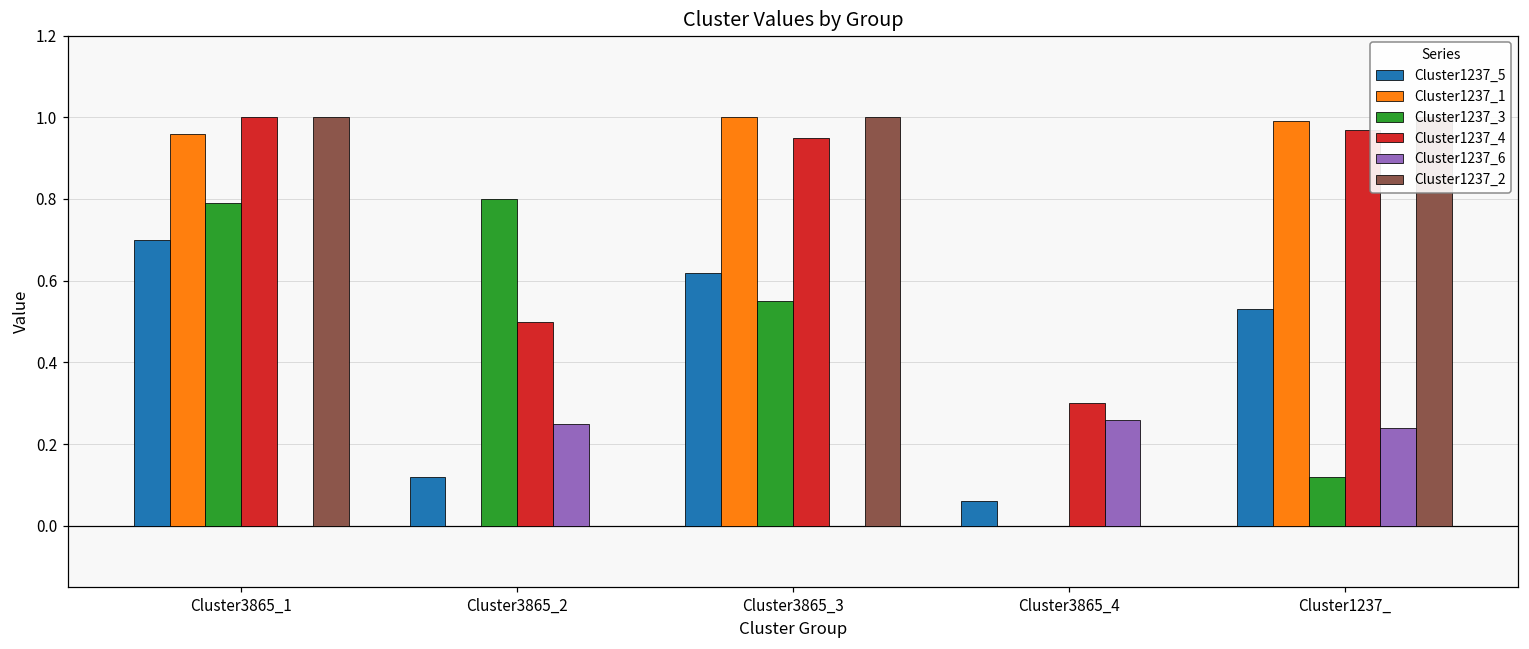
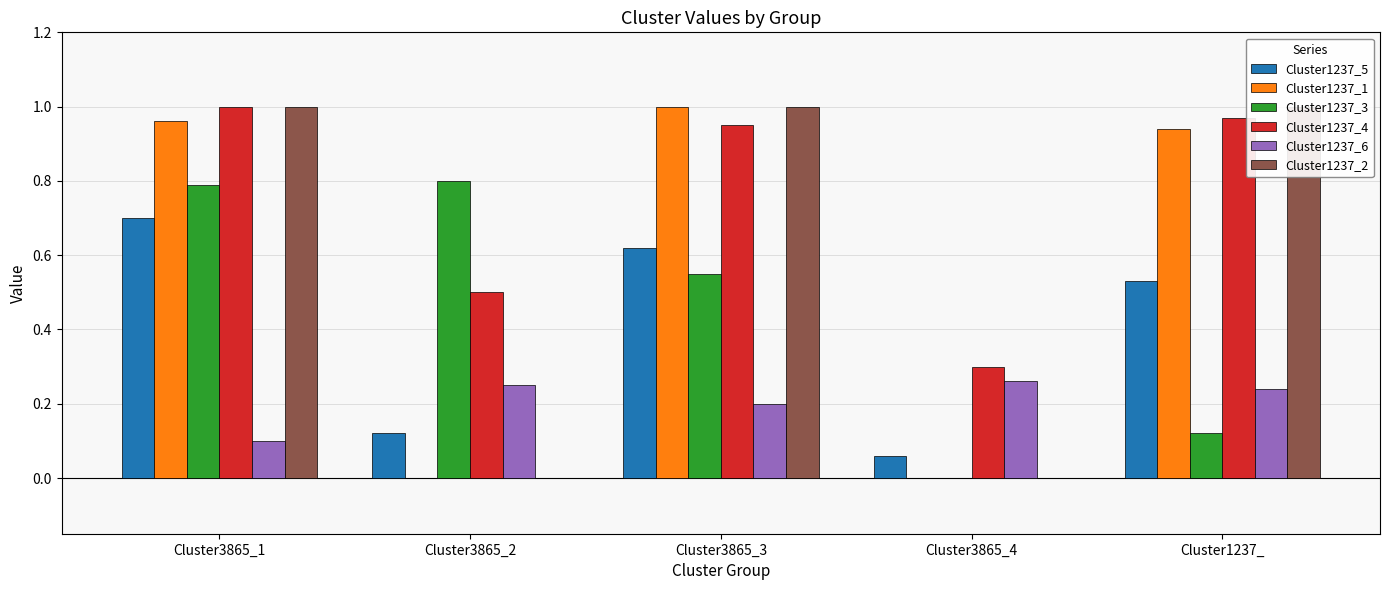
  {
    "Cluster1237_5": {
      "Cluster3865_1": 0.70,
      "Cluster3865_2": 0.12,
      "Cluster3865_3": 0.62,
      "Cluster3865_4": 0.06,
      "Cluster1237_": 0.53
    },
    "Cluster1237_1": {
      "Cluster3865_1": 0.96,
      "Cluster3865_2": 0.00,
      "Cluster3865_3": 1.00,
      "Cluster3865_4": 0.00,
-     "Cluster1237_": 0.99
+     "Cluster1237_": 0.94
    },
    "Cluster1237_3": {
      "Cluster3865_1": 0.79,
      "Cluster3865_2": 0.80,
      "Cluster3865_3": 0.55,
      "Cluster3865_4": 0.00,
      "Cluster1237_": 0.12
    },
    "Cluster1237_4": {
      "Cluster3865_1": 1.00,
      "Cluster3865_2": 0.50,
      "Cluster3865_3": 0.95,
      "Cluster3865_4": 0.30,
      "Cluster1237_": 0.97
    },
    "Cluster1237_6": {
-     "Cluster3865_1": 0.0,
+     "Cluster3865_1": 0.1,
      "Cluster3865_2": 0.25,
-     "Cluster3865_3": 0.0,
+     "Cluster3865_3": 0.2,
      "Cluster3865_4": 0.26,
      "Cluster1237_": 0.24
    },
    "Cluster1237_2": {
      "Cluster3865_1": 1.00,
      "Cluster3865_2": 0.00,
      "Cluster3865_3": 1.00,
      "Cluster3865_4": 0.00
    }
  }
